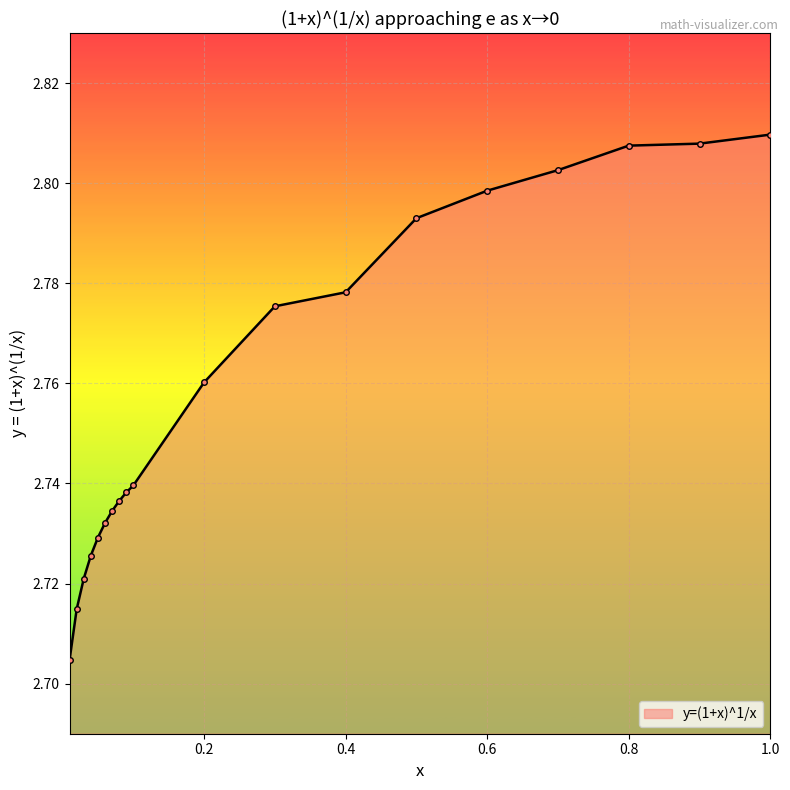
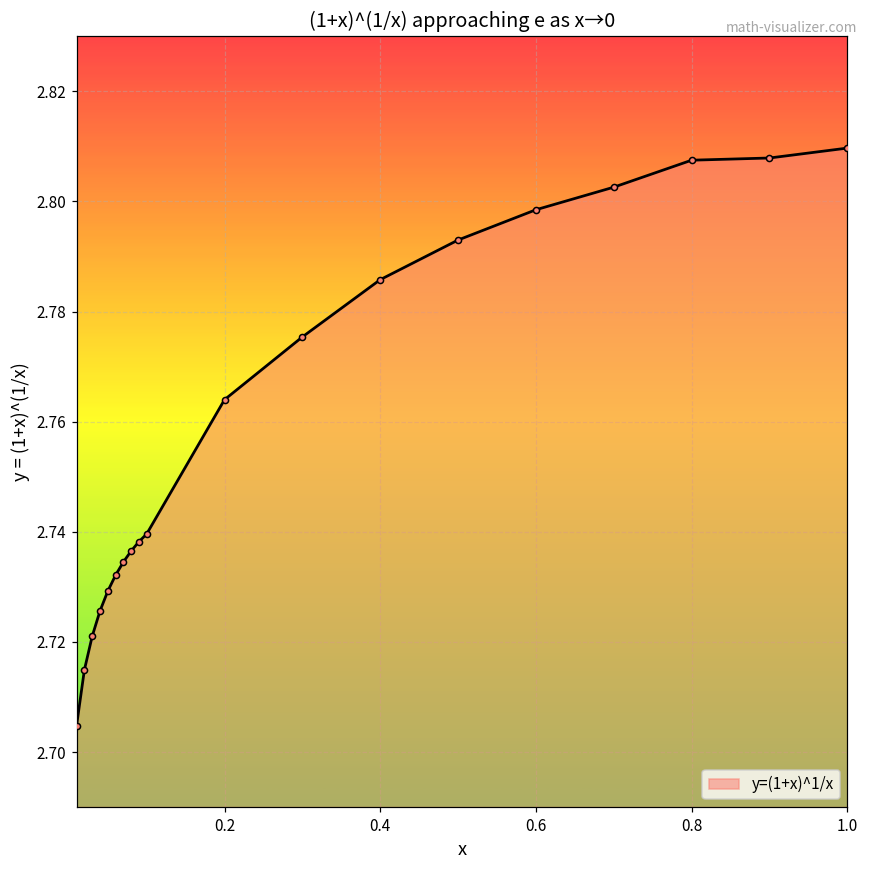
  {
-   "0.2": 2.760,
-   "0.4": 2.778,
+   "0.2": 2.764,
+   "0.4": 2.786,
    "0.6": 2.799,
    "0.8": 2.808,
    "1.0": 2.810
  }
